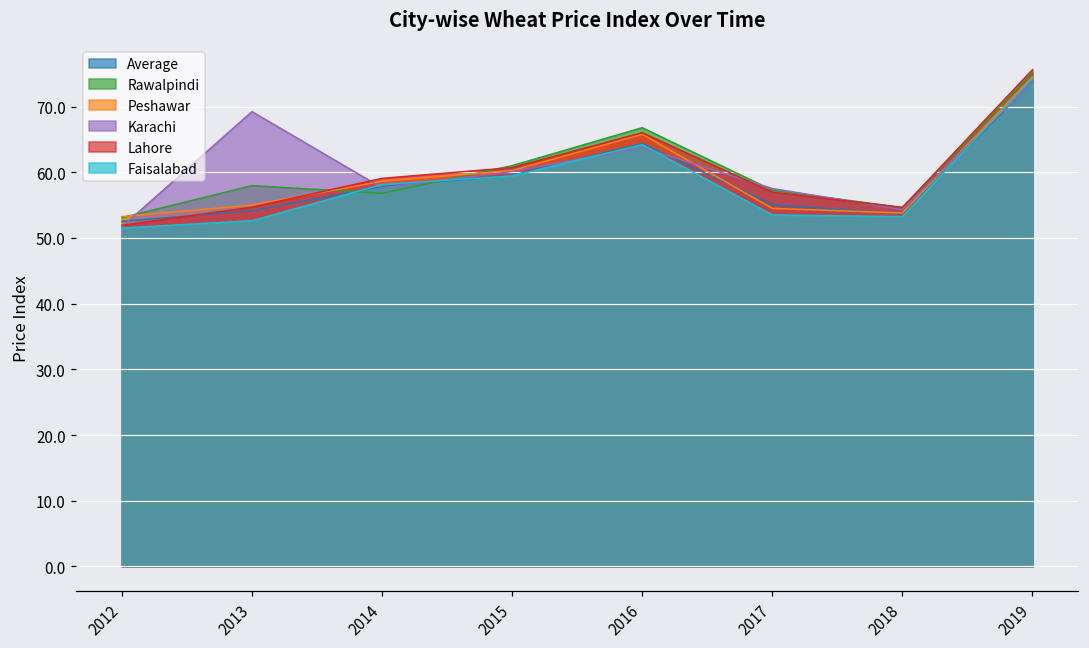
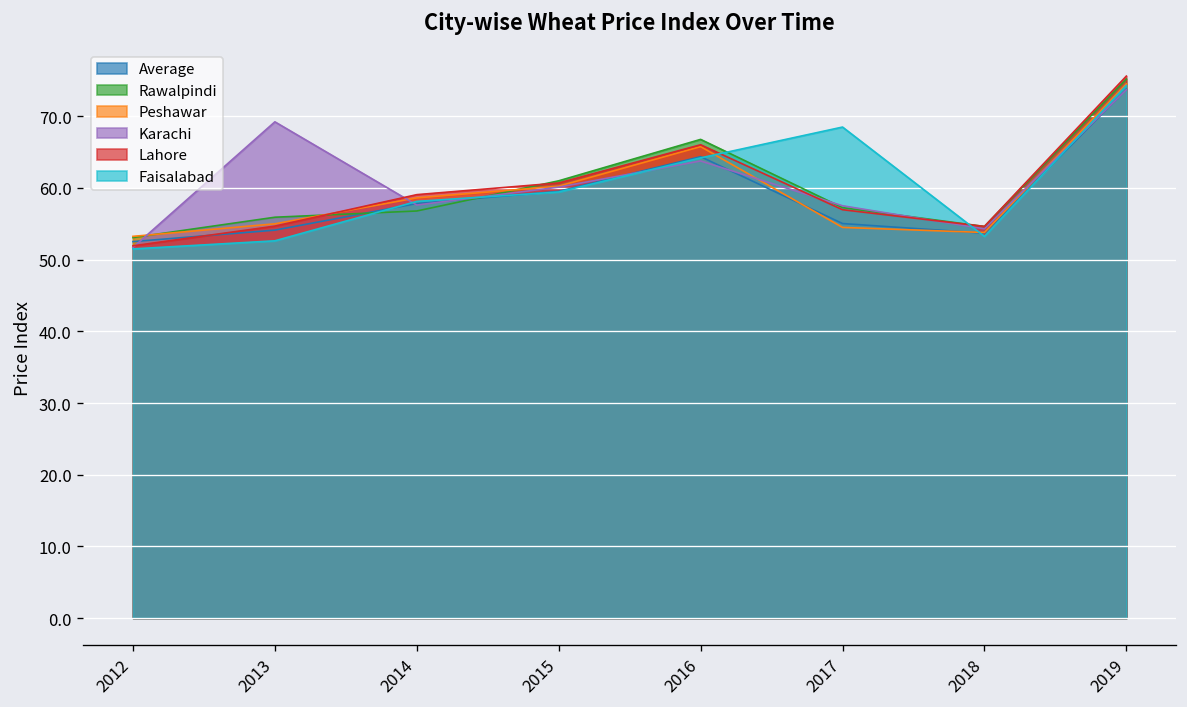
  {
    "Average": {
      "2012": 53,
      "2013": 54,
      "2017": 55
    },
    "Rawalpindi": {
-     "2013": 58,
+     "2013": 56,
      "2014": 57,
      "2016": 67
    },
    "Peshawar": {
      "2014": 59,
      "2017": 55
    },
    "Karachi": {
      "2013": 69,
      "2016": 64
    },
    "Lahore": {
      "2014": 59
    },
    "Faisalabad": {
      "2013": 53,
-     "2017": 54,
+     "2017": 69,
      "2018": 53
    }
  }
